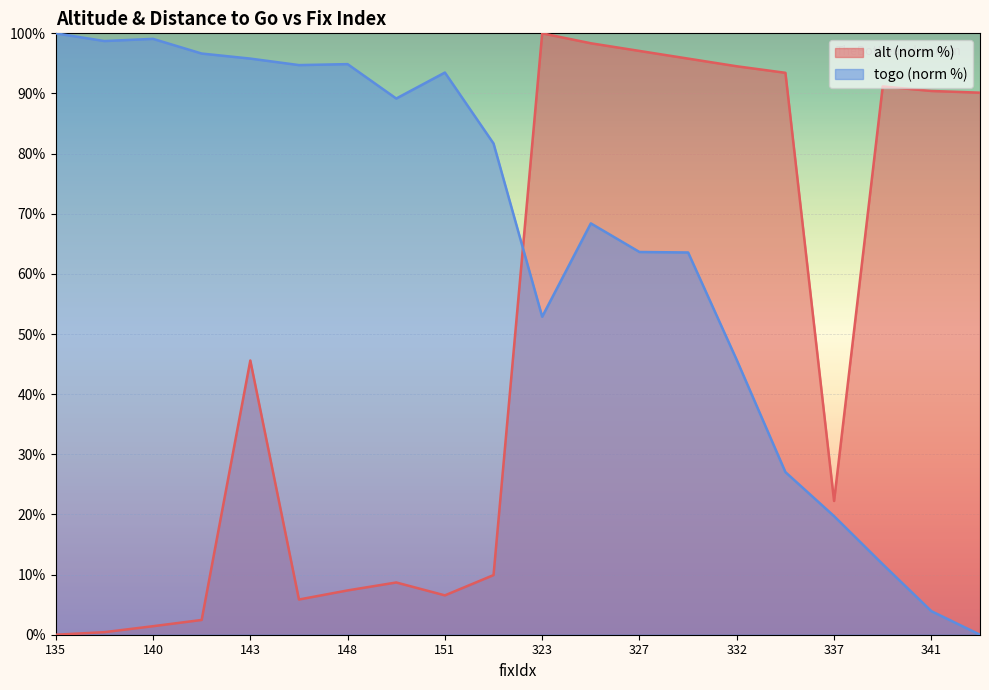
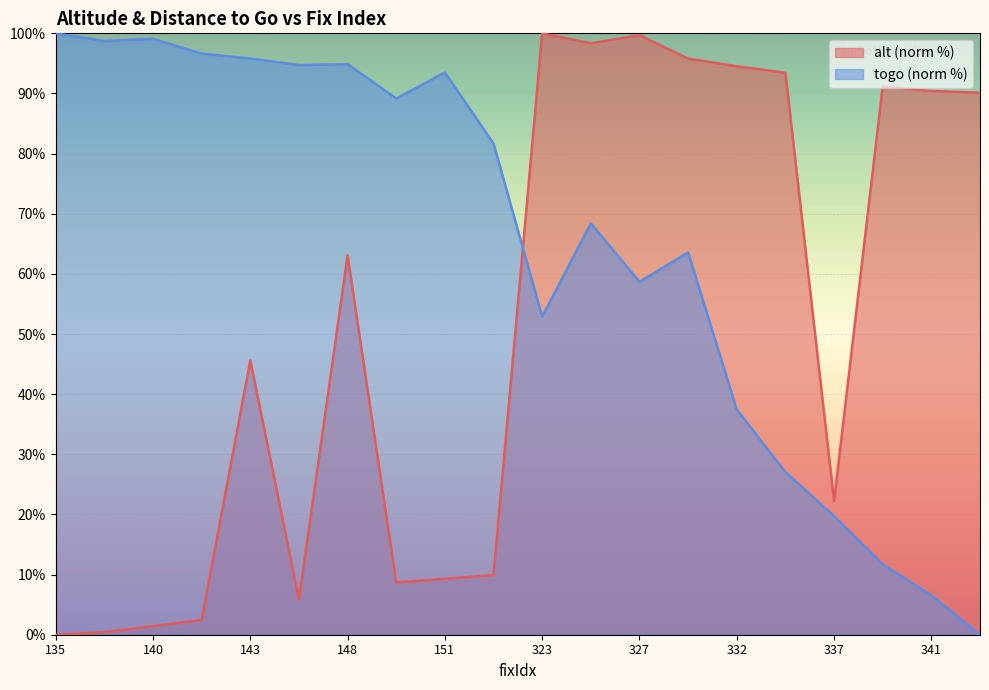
  {
    "alt (norm %)": {
      "135": "0%",
      "140": "1%",
      "143": "46%",
-     "148": "7%",
-     "151": "7%",
+     "148": "63%",
+     "151": "9%",
      "323": "100%",
-     "327": "97%",
+     "327": "100%",
      "332": "95%",
      "337": "22%",
      "341": "90%"
    },
    "togo (norm %)": {
      "135": "100%",
      "140": "99%",
      "143": "96%",
      "148": "95%",
      "151": "93%",
      "323": "53%",
-     "327": "64%",
-     "332": "46%",
+     "327": "59%",
+     "332": "37%",
      "337": "20%",
-     "341": "4%"
+     "341": "7%"
    }
  }
